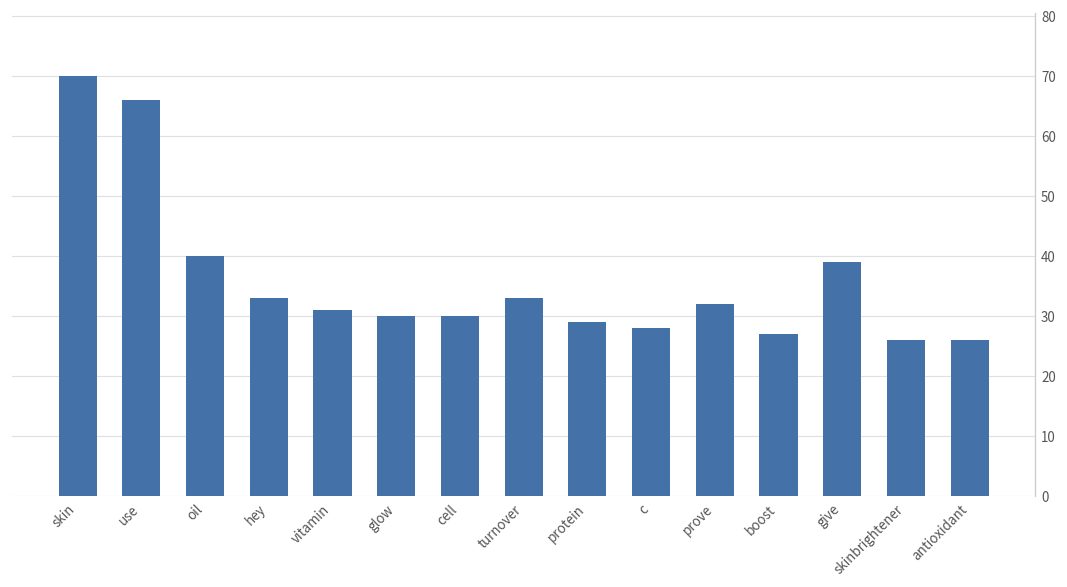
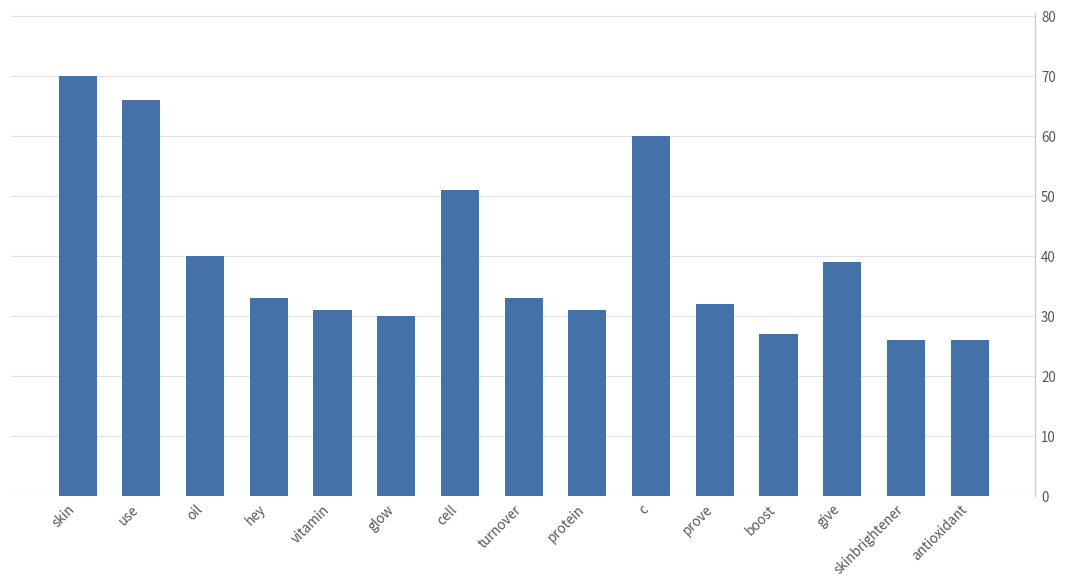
  {
    "skin": 70,
    "use": 66,
    "oil": 40,
    "hey": 33,
    "vitamin": 31,
    "glow": 30,
-   "cell": 30,
+   "cell": 51,
    "turnover": 33,
-   "protein": 29,
-   "c": 28,
+   "protein": 31,
+   "c": 60,
    "prove": 32,
    "boost": 27,
    "give": 39,
    "skinbrightener": 26,
    "antioxidant": 26
  }
